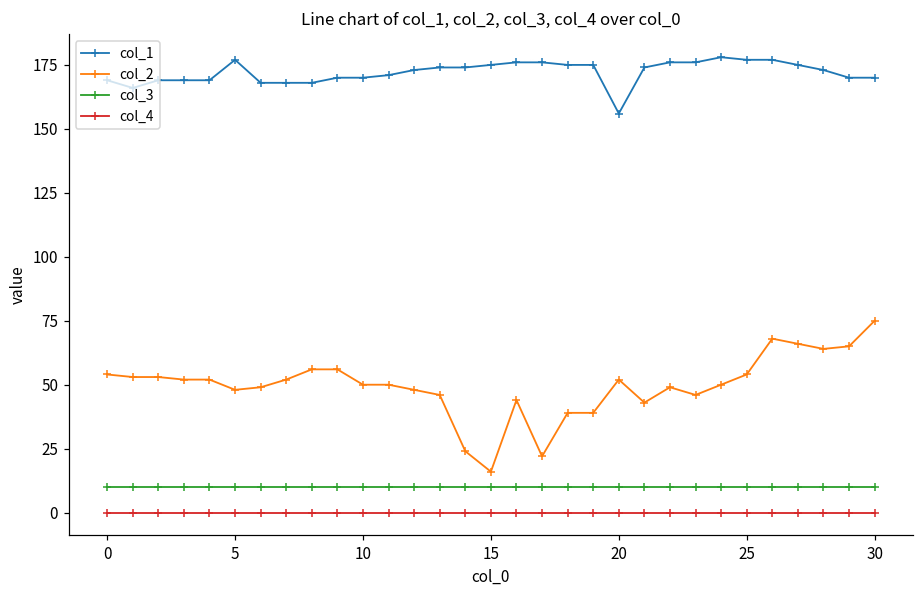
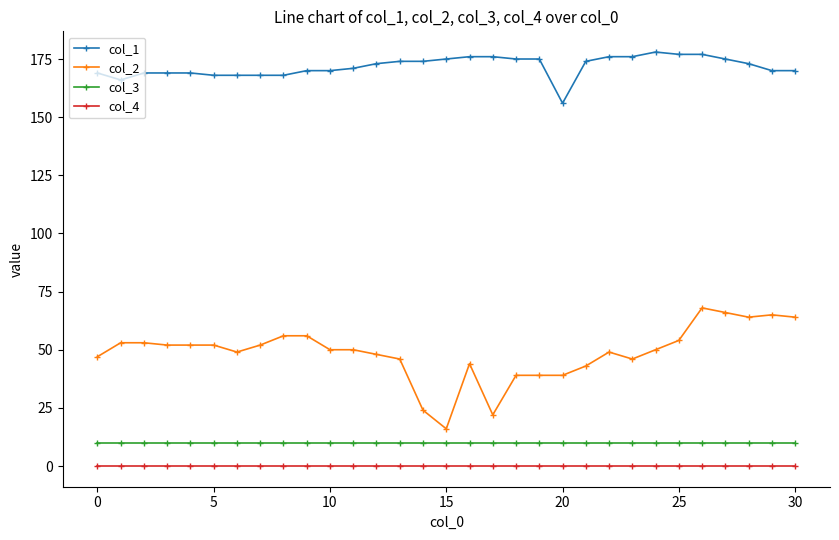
  {
    "col_1": {
-     "5": 177,
+     "5": 168,
      "10": 170,
      "15": 175,
      "20": 156,
      "25": 177,
      "30": 170
    },
    "col_2": {
-     "0": 54,
-     "5": 48,
+     "0": 47,
+     "5": 52,
      "10": 50,
      "15": 16,
-     "20": 52,
+     "20": 39,
      "25": 54,
-     "30": 75
+     "30": 64
    },
    "col_3": {
      "0": 10,
      "5": 10,
      "10": 10,
      "15": 10,
      "20": 10,
      "25": 10,
      "30": 10
    },
    "col_4": {
      "0": 0,
      "5": 0,
      "10": 0,
      "15": 0,
      "20": 0,
      "25": 0,
      "30": 0
    }
  }
